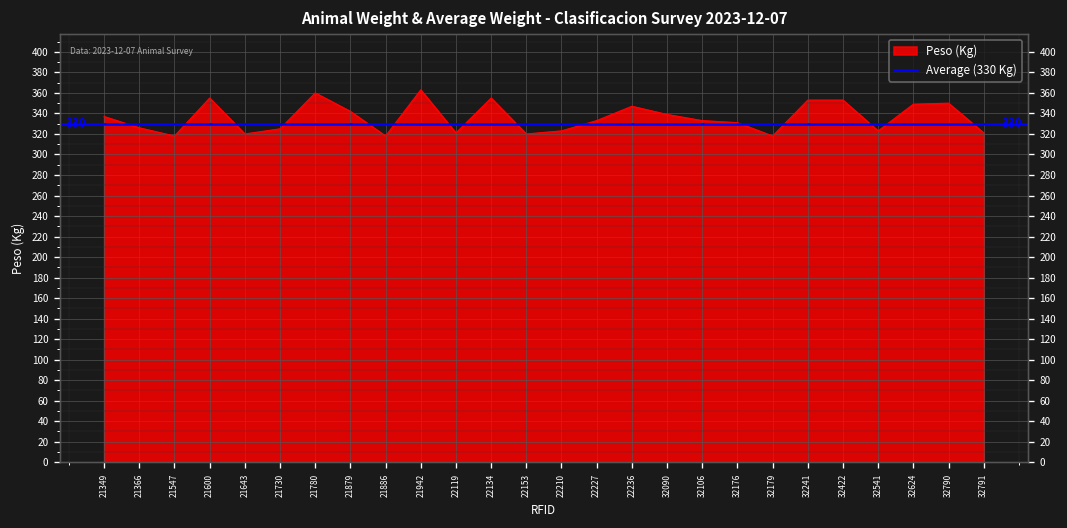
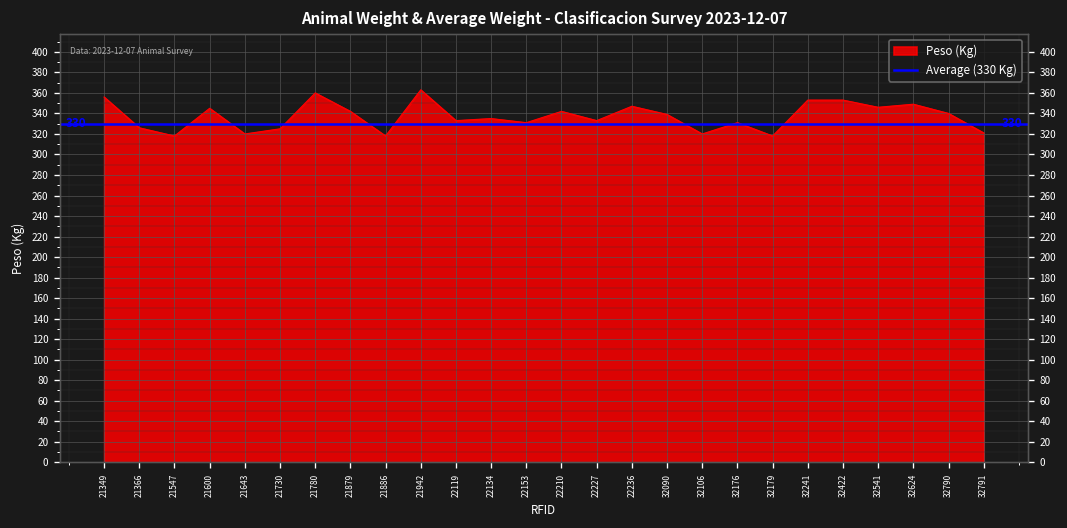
  {
-   "21349": 340,
+   "21349": 360,
    "21366": 330,
    "21547": 320,
-   "21600": 360,
+   "21600": 350,
    "21643": 320,
    "21730": 330,
    "21780": 360,
    "21879": 340,
    "21886": 320,
    "21942": 360,
-   "22119": 320,
-   "22134": 360,
-   "22153": 320,
-   "22210": 320,
+   "22119": 330,
+   "22134": 340,
+   "22153": 330,
+   "22210": 340,
    "22227": 330,
    "22236": 350,
    "32090": 340,
-   "32106": 330,
+   "32106": 320,
    "32176": 330,
    "32179": 320,
    "32241": 350,
    "32422": 350,
-   "32541": 320,
+   "32541": 350,
    "32624": 350,
-   "32790": 350
+   "32790": 340
  }
